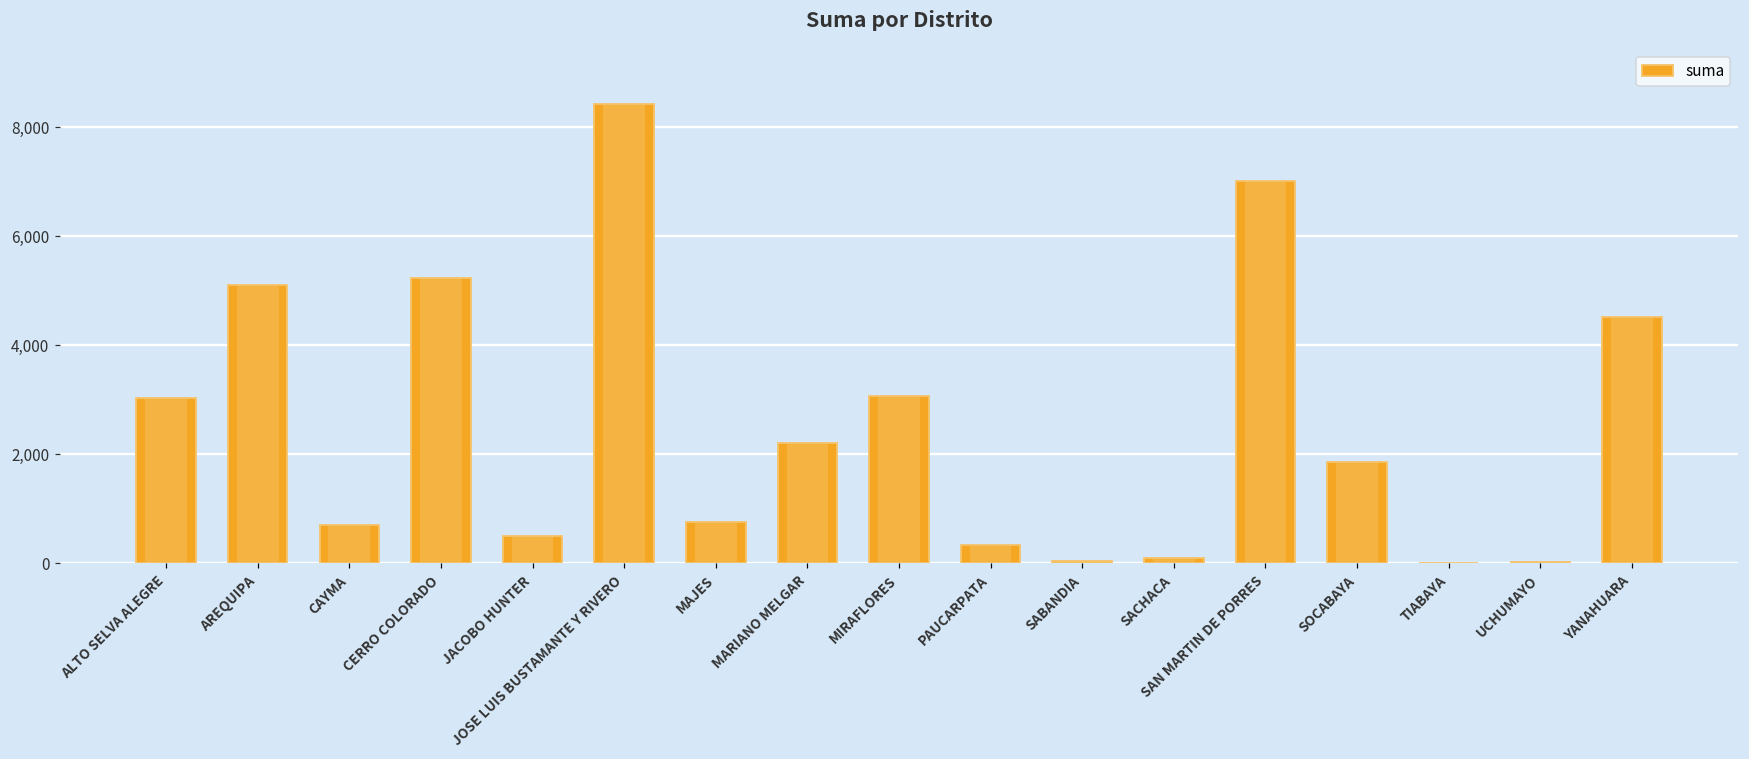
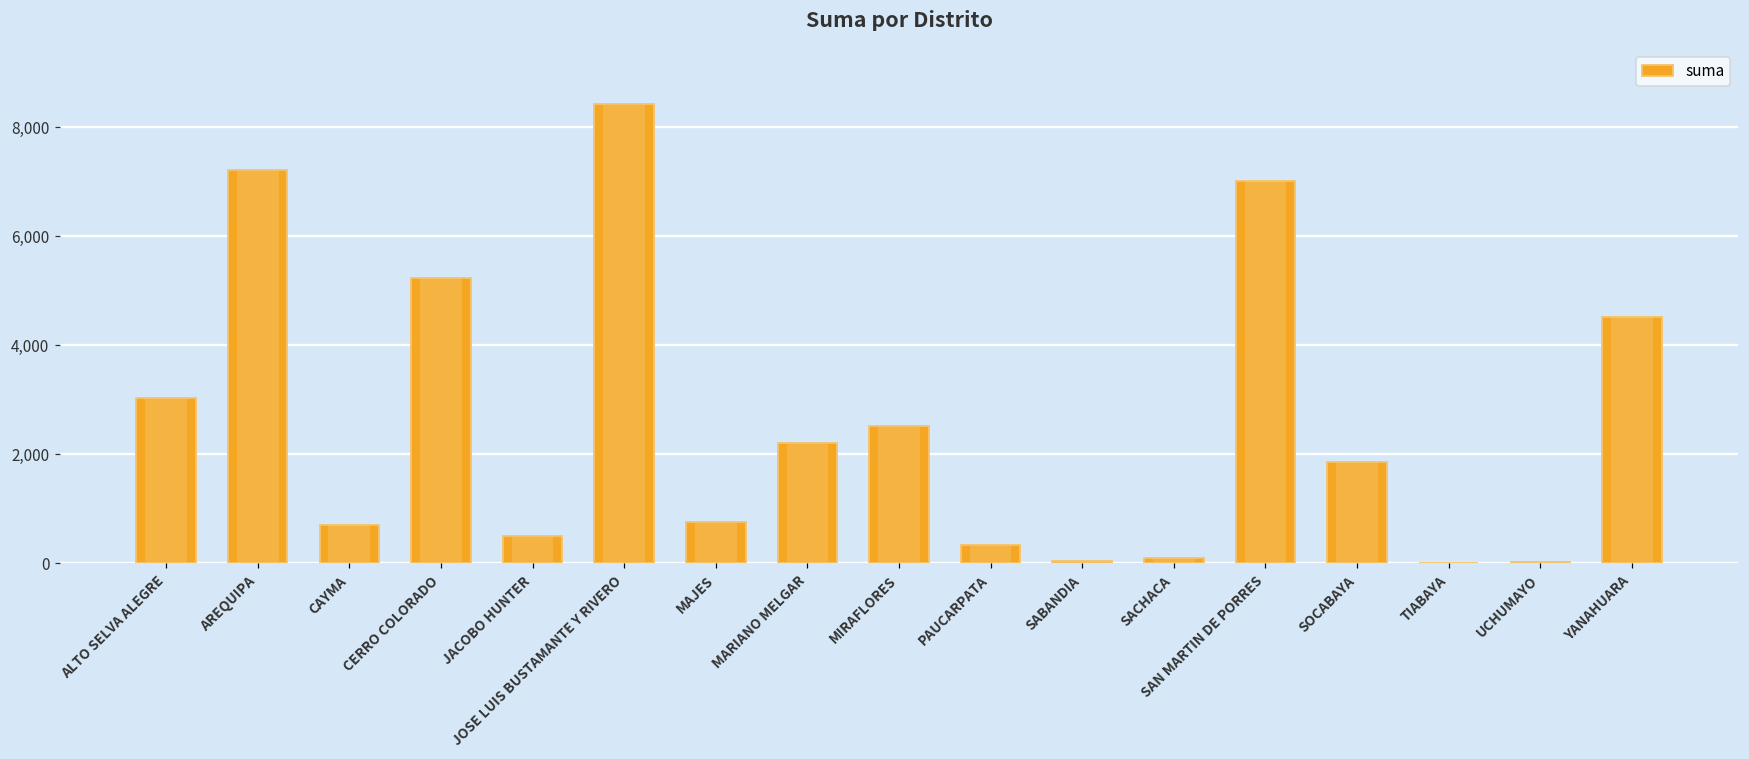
  {
    "ALTO SELVA ALEGRE": "3,000",
-   "AREQUIPA": "5,100",
+   "AREQUIPA": "7,200",
    "CAYMA": "700",
    "CERRO COLORADO": "5,200",
    "JACOBO HUNTER": "500",
    "JOSE LUIS BUSTAMANTE Y RIVERO": "8,400",
    "MAJES": "800",
    "MARIANO MELGAR": "2,200",
-   "MIRAFLORES": "3,100",
+   "MIRAFLORES": "2,500",
    "PAUCARPATA": "300",
    "SACHACA": "100",
    "SAN MARTIN DE PORRES": "7,000",
    "SOCABAYA": "1,800",
    "YANAHUARA": "4,500"
  }
